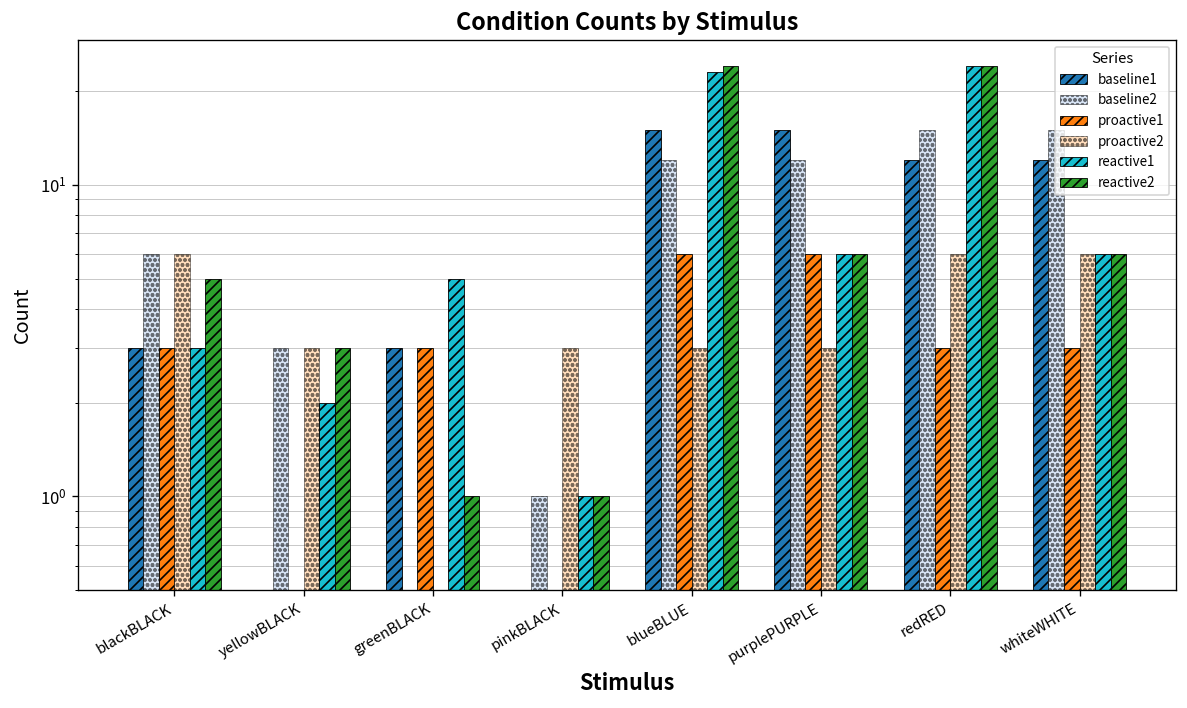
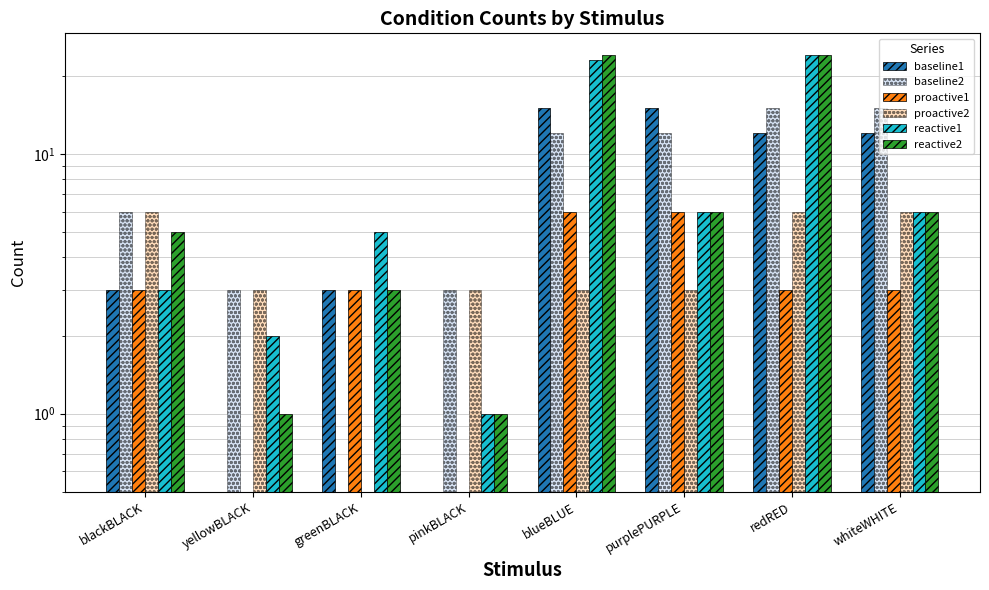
  {
    "baseline1": {
      "blackBLACK": 3,
      "yellowBLACK": 0.50,
      "greenBLACK": 3,
      "pinkBLACK": 0.50,
      "blueBLUE": 15,
      "purplePURPLE": 15,
      "redRED": 12,
      "whiteWHITE": 12
    },
    "baseline2": {
      "blackBLACK": 6,
      "yellowBLACK": 3,
      "greenBLACK": 0.50,
-     "pinkBLACK": 1,
+     "pinkBLACK": 3,
      "blueBLUE": 12,
      "purplePURPLE": 12,
      "redRED": 15
    },
    "proactive1": {
      "blackBLACK": 3,
      "yellowBLACK": 0.50,
      "greenBLACK": 3,
      "pinkBLACK": 0.50,
      "blueBLUE": 6,
      "purplePURPLE": 6,
      "redRED": 3,
      "whiteWHITE": 3
    },
    "proactive2": {
      "blackBLACK": 6,
      "yellowBLACK": 3,
      "greenBLACK": 0.50,
      "pinkBLACK": 3,
      "blueBLUE": 3,
      "purplePURPLE": 3,
      "redRED": 6,
      "whiteWHITE": 6
    },
    "reactive1": {
      "blackBLACK": 3,
      "yellowBLACK": 2,
      "greenBLACK": 5,
      "pinkBLACK": 1,
      "blueBLUE": 23,
      "purplePURPLE": 6,
      "redRED": 24,
      "whiteWHITE": 6
    },
    "reactive2": {
      "blackBLACK": 5,
-     "yellowBLACK": 3,
-     "greenBLACK": 1,
+     "yellowBLACK": 1,
+     "greenBLACK": 3,
      "pinkBLACK": 1,
      "blueBLUE": 24,
      "purplePURPLE": 6,
      "redRED": 24,
      "whiteWHITE": 6
    }
  }
